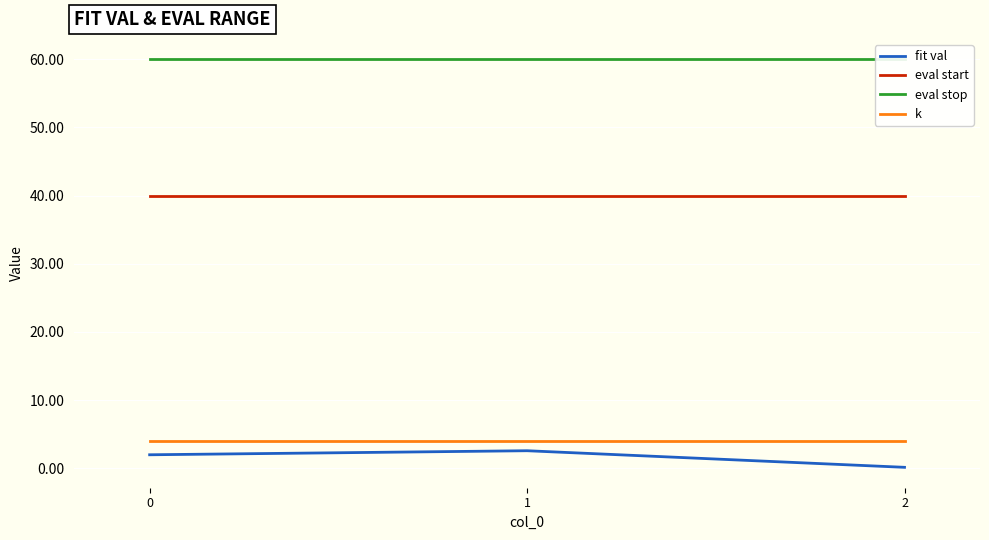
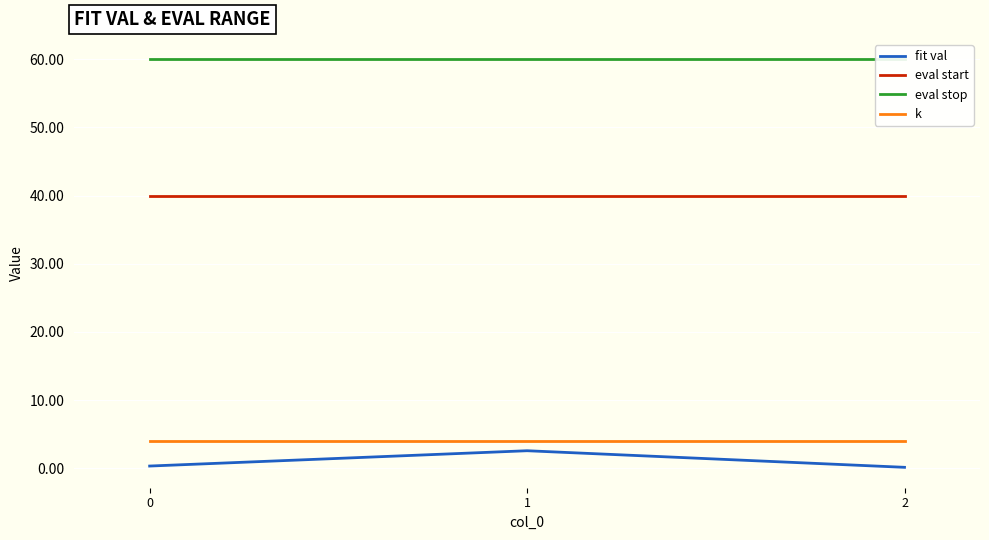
  {
    "fit val": {
-     "0": 2,
+     "0": 0,
      "1": 3,
      "2": 0
    },
    "eval start": {
      "0": 40,
      "1": 40,
      "2": 40
    },
    "eval stop": {
      "0": 60,
      "1": 60
    },
    "k": {
      "0": 4,
      "1": 4,
      "2": 4
    }
  }
